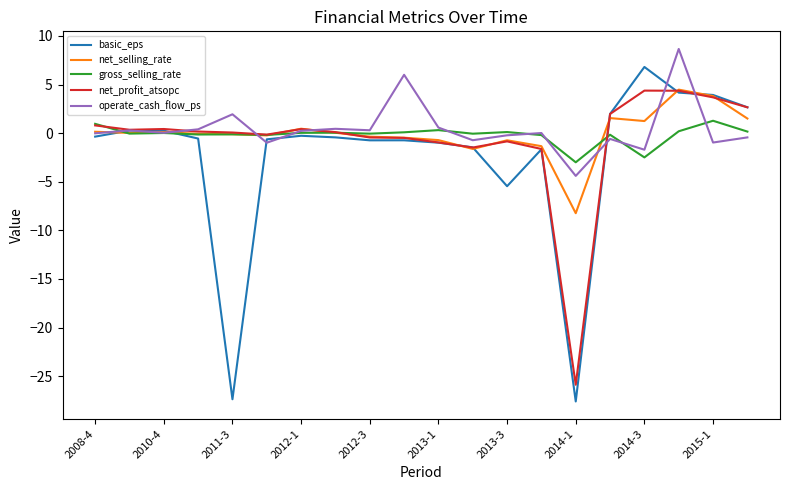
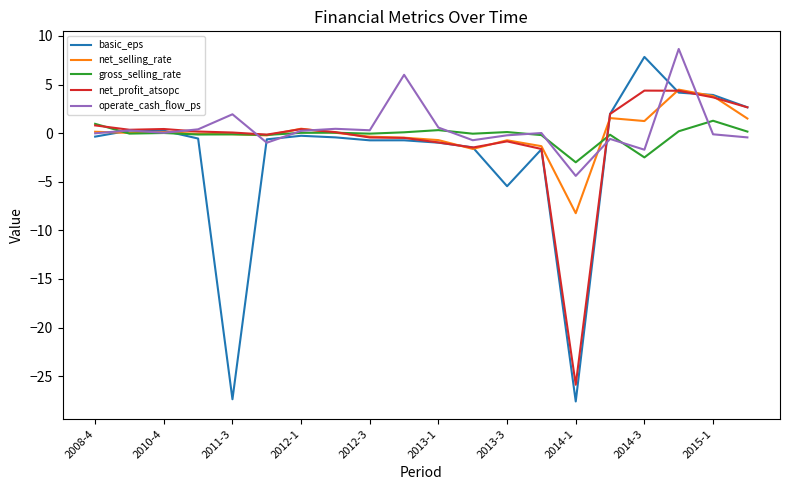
  {
    "basic_eps": {
      "2008-4": 0,
      "2011-3": -27,
      "2012-1": 0,
      "2012-3": -1,
      "2013-3": -5,
      "2014-1": -28,
-     "2014-3": 7
+     "2014-3": 8
    },
    "net_selling_rate": {
      "2014-1": -8,
      "2014-3": 1
    },
    "gross_selling_rate": {
      "2012-3": 0,
      "2013-3": 0,
      "2014-1": -3,
      "2014-3": -2,
      "2015-1": 1
    },
    "net_profit_atsopc": {
      "2014-1": -26,
      "2014-3": 4
    },
    "operate_cash_flow_ps": {
      "2011-3": 2,
      "2012-3": 0,
      "2013-3": 0,
      "2014-1": -4,
      "2014-3": -2,
-     "2015-1": -1
+     "2015-1": 0
    }
  }
